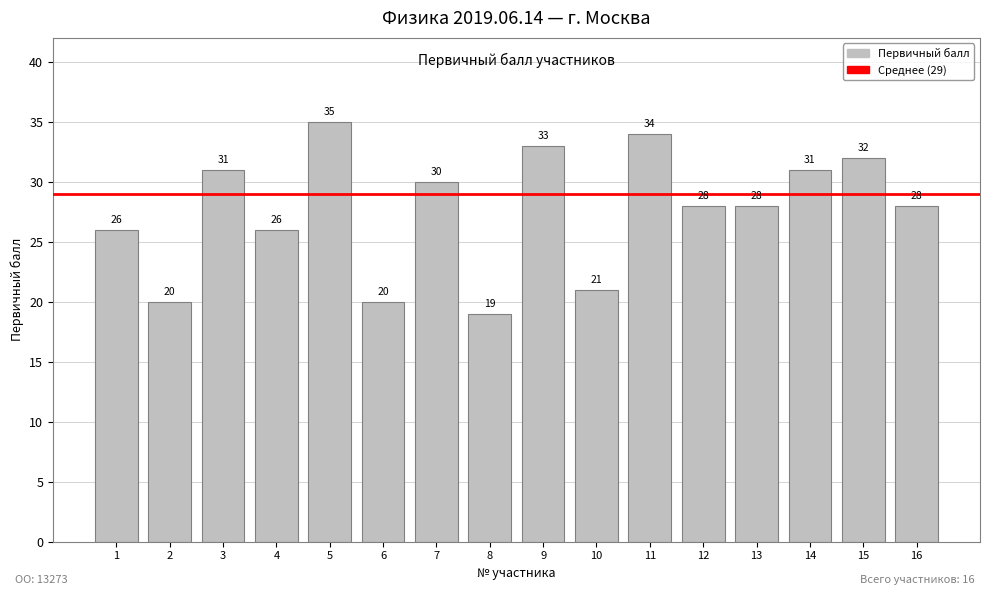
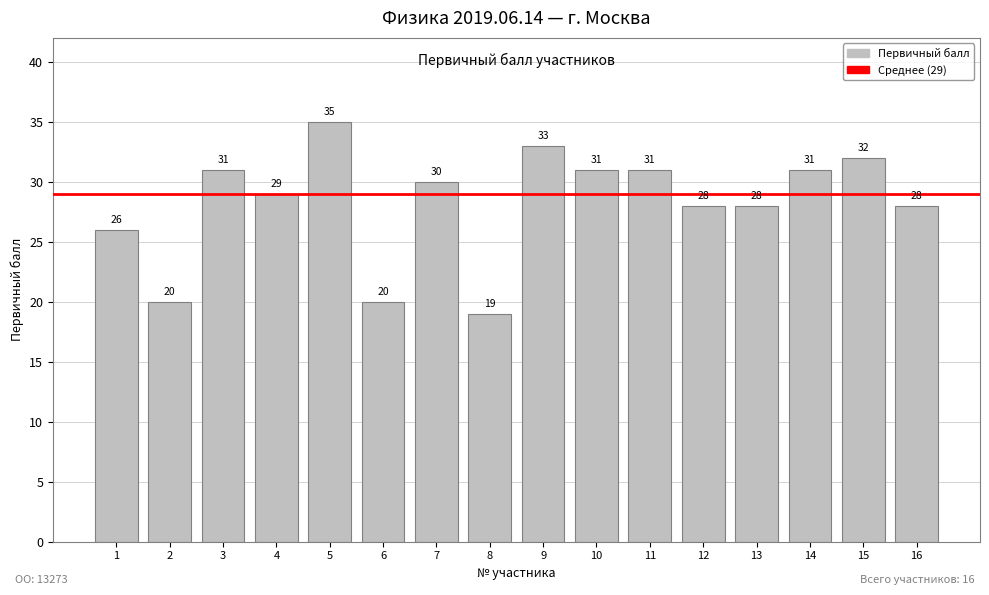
  {
    "1": 26,
    "2": 20,
    "3": 31,
-   "4": 26,
+   "4": 29,
    "5": 35,
    "6": 20,
    "7": 30,
    "8": 19,
    "9": 33,
-   "10": 21,
-   "11": 34,
+   "10": 31,
+   "11": 31,
    "12": 28,
    "13": 28,
    "14": 31,
    "15": 32,
    "16": 28
  }
